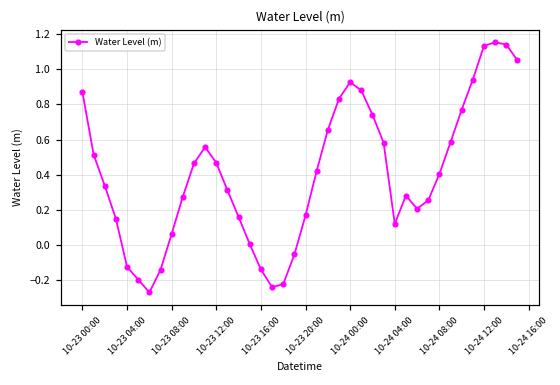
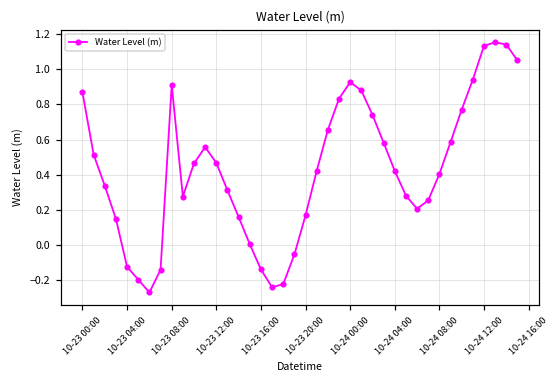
  {
    "10-23 00:00": 0.87,
    "10-23 04:00": -0.12,
-   "10-23 08:00": 0.06,
+   "10-23 08:00": 0.91,
    "10-23 12:00": 0.47,
    "10-23 16:00": -0.14,
    "10-23 20:00": 0.17,
    "10-24 00:00": 0.93,
-   "10-24 04:00": 0.12,
+   "10-24 04:00": 0.42,
    "10-24 08:00": 0.40,
    "10-24 12:00": 1.13
  }
